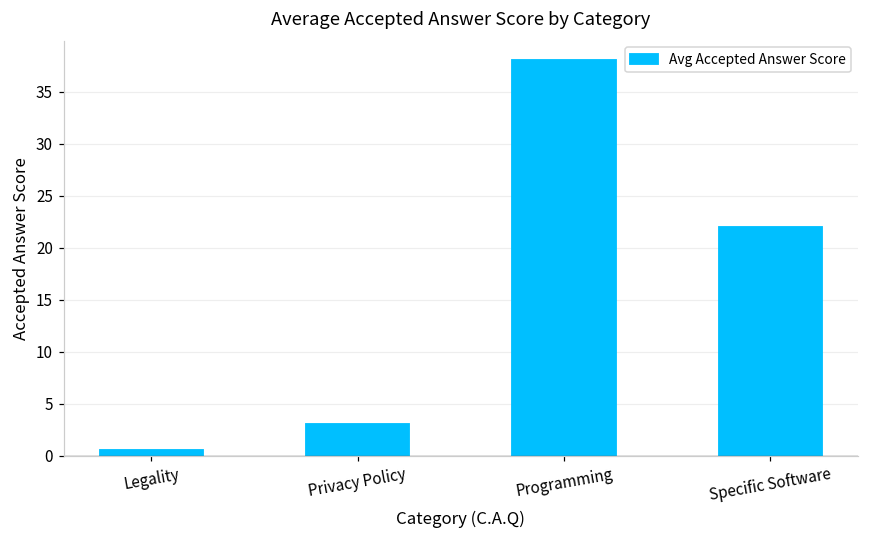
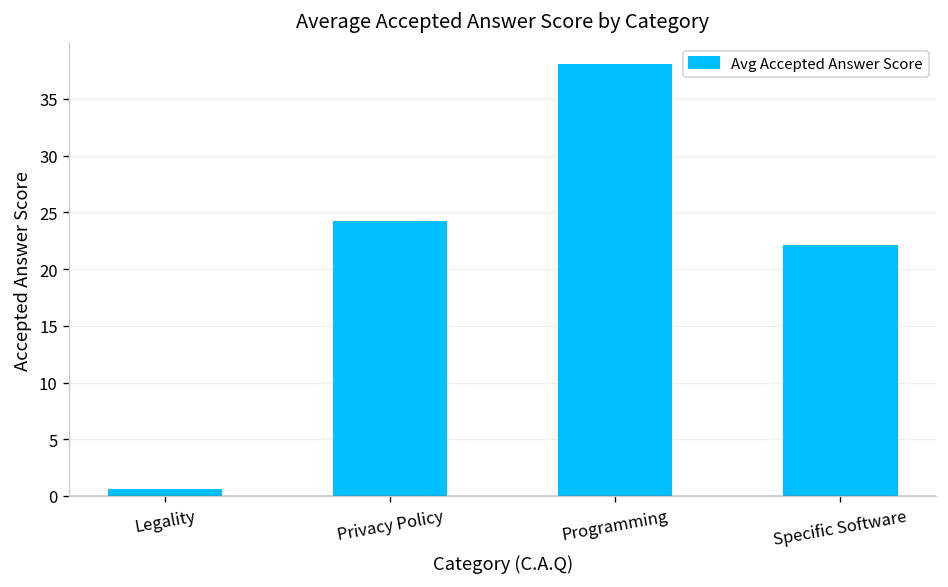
  {
    "Legality": 1,
-   "Privacy Policy": 3,
+   "Privacy Policy": 24,
    "Programming": 38,
    "Specific Software": 22
  }
